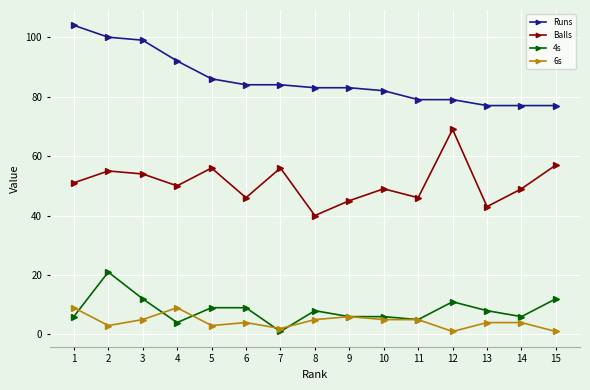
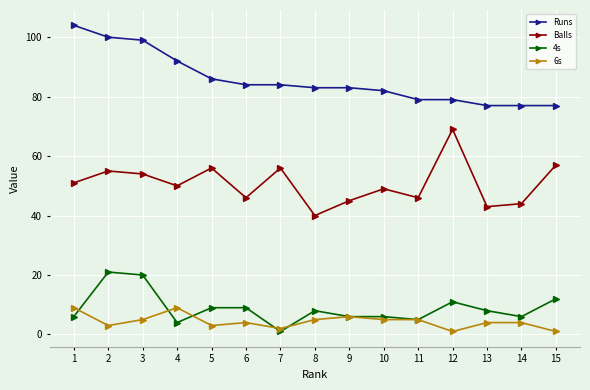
  {
    "Runs": {
      "1": 104,
      "2": 100,
      "3": 99,
      "4": 92,
      "5": 86,
      "6": 84,
      "7": 84,
      "8": 83,
      "9": 83,
      "10": 82,
      "11": 79,
      "12": 79,
      "13": 77,
      "14": 77,
      "15": 77
    },
    "Balls": {
      "1": 51,
      "2": 55,
      "3": 54,
      "4": 50,
      "5": 56,
      "6": 46,
      "7": 56,
      "8": 40,
      "9": 45,
      "10": 49,
      "11": 46,
      "12": 69,
      "13": 43,
-     "14": 49,
+     "14": 44,
      "15": 57
    },
    "4s": {
      "1": 6,
      "2": 21,
-     "3": 12,
+     "3": 20,
      "4": 4,
      "5": 9,
      "6": 9,
      "7": 1,
      "8": 8,
      "10": 6,
      "12": 11,
      "13": 8,
      "14": 6,
      "15": 12
    },
    "6s": {
      "1": 9,
      "2": 3,
      "3": 5,
      "4": 9,
      "5": 3,
      "6": 4,
      "7": 2,
      "8": 5,
      "10": 5,
      "12": 1,
      "13": 4,
      "14": 4,
      "15": 1
    }
  }
